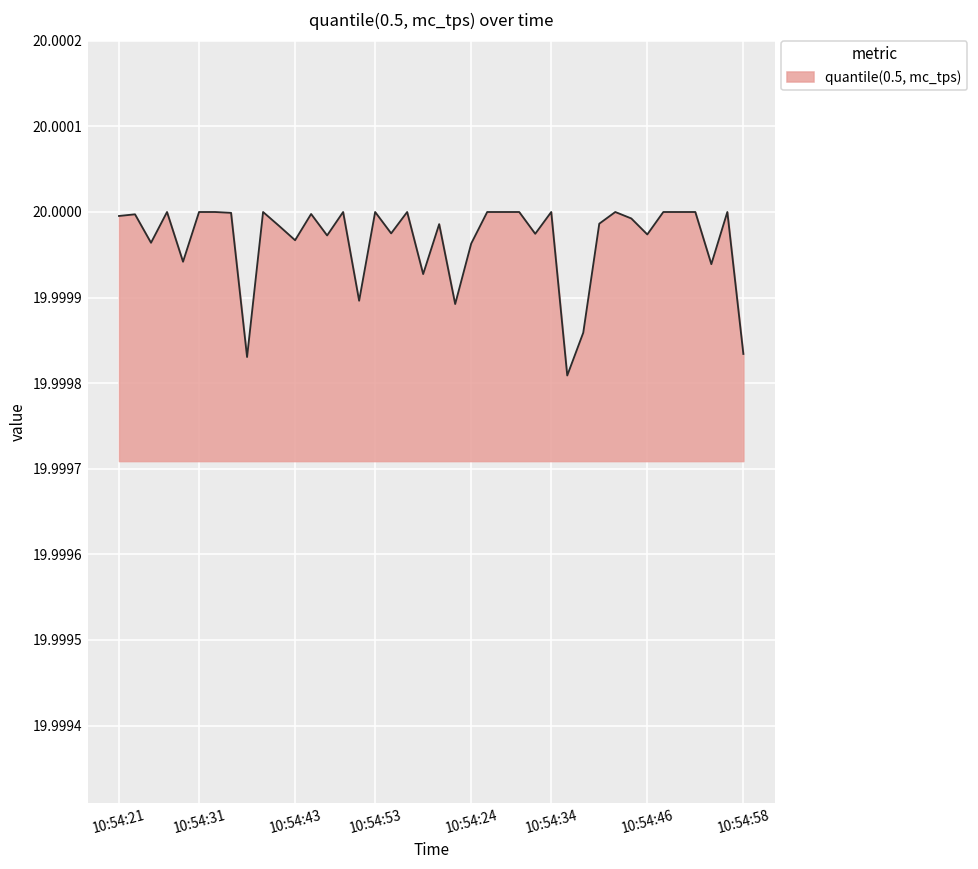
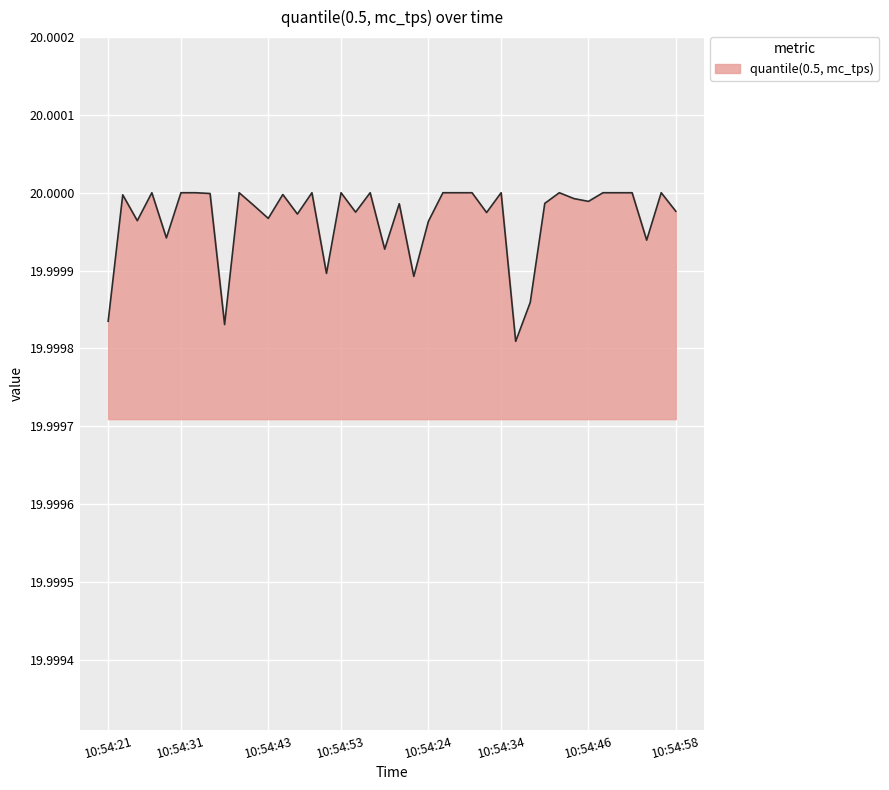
  {
-   "10:54:21": 20.00000,
+   "10:54:21": 19.99983,
    "10:54:31": 20.00000,
    "10:54:43": 19.99997,
    "10:54:53": 20.00000,
    "10:54:24": 19.99996,
    "10:54:34": 20.00000,
-   "10:54:46": 19.99997,
-   "10:54:58": 19.99983
+   "10:54:46": 19.99999,
+   "10:54:58": 19.99998
  }
